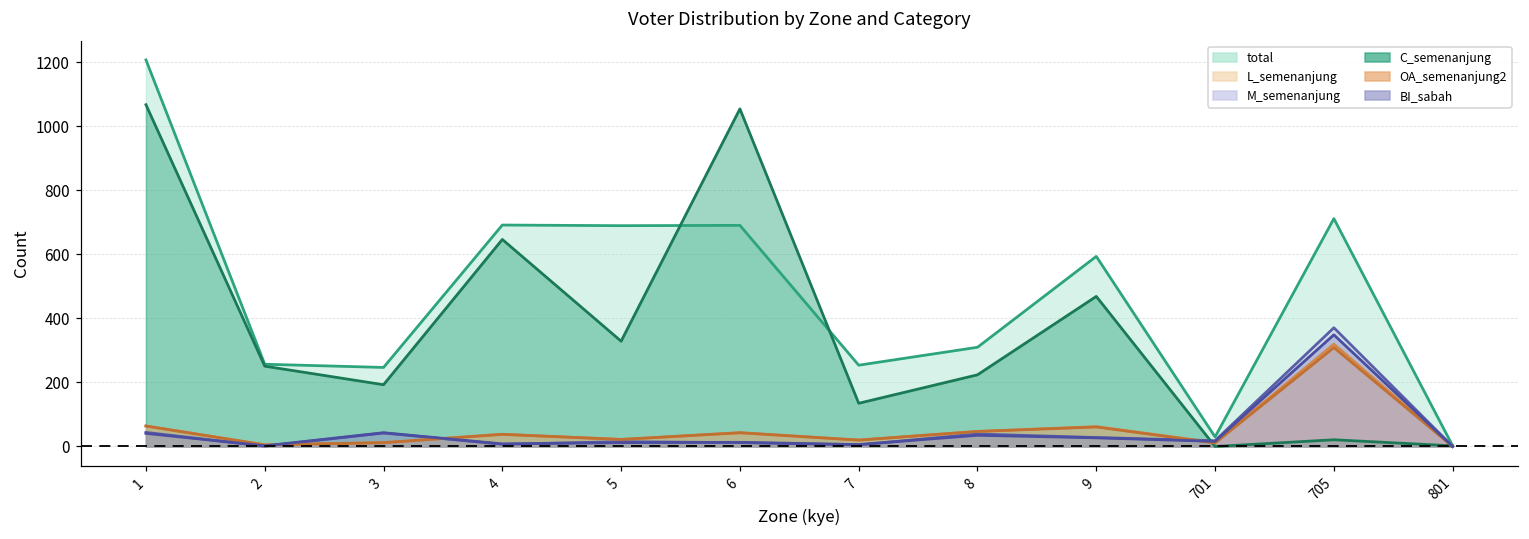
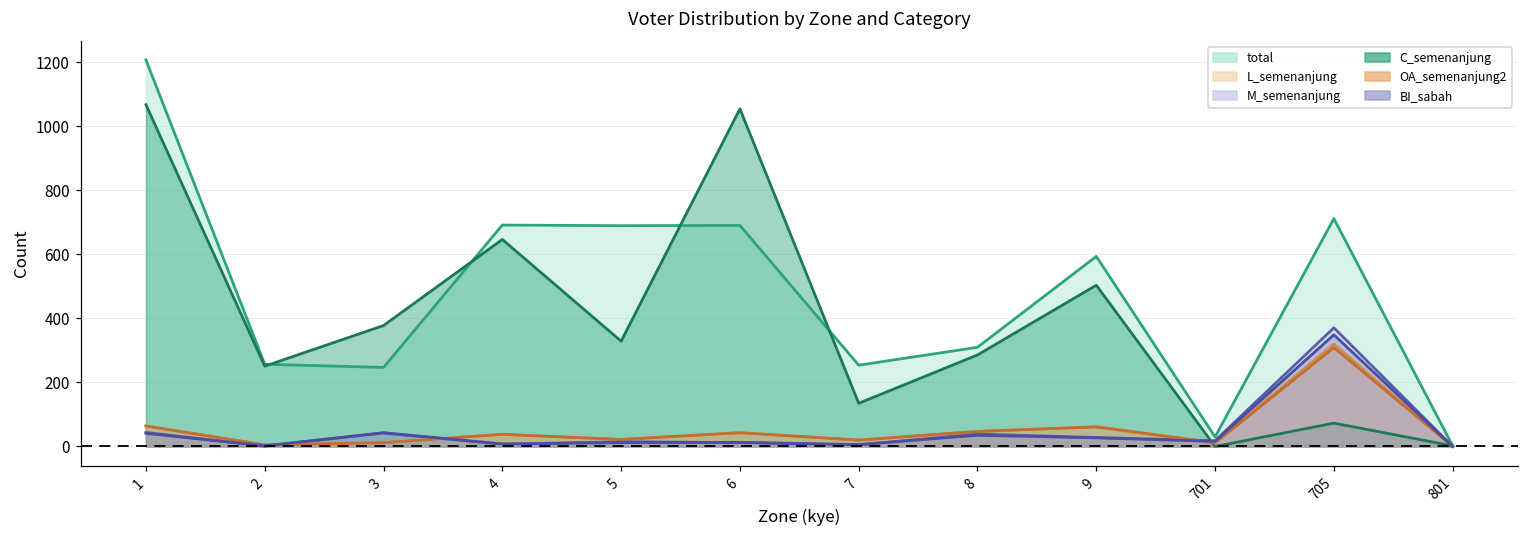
  {
    "C_semenanjung": {
      "1": 1070,
-     "3": 190,
+     "3": 380,
      "4": 650,
      "5": 330,
      "6": 1060,
      "7": 140,
-     "8": 220,
-     "9": 470,
+     "8": 290,
+     "9": 500,
      "701": 0,
-     "705": 20
+     "705": 70
    }
  }
